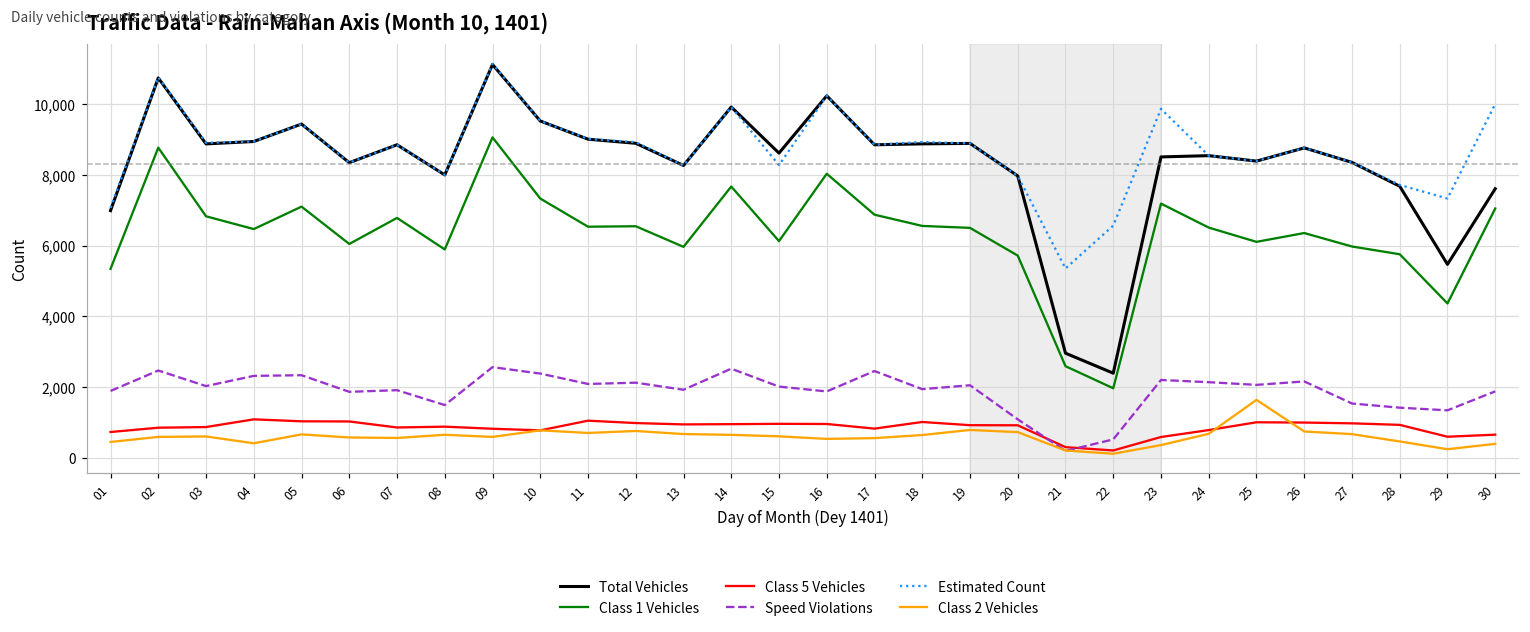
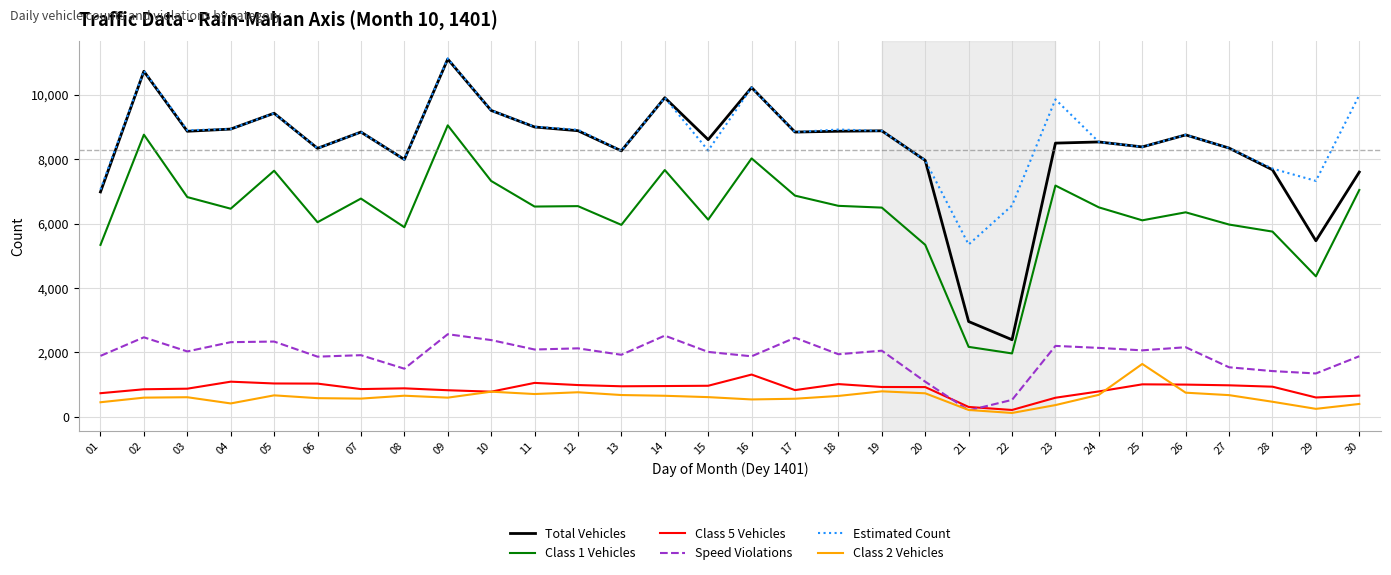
  {
    "Total Vehicles": {
      "15": "8,600",
      "21": "3,000",
      "22": "2,400",
      "23": "8,500",
      "29": "5,500",
      "30": "7,600"
    },
    "Class 1 Vehicles": {
      "01": "5,300",
      "02": "8,800",
      "03": "6,800",
      "04": "6,500",
-     "05": "7,100",
+     "05": "7,600",
      "06": "6,000",
      "07": "6,800",
      "08": "5,900",
      "09": "9,100",
      "10": "7,300",
      "11": "6,500",
      "12": "6,500",
      "13": "6,000",
      "14": "7,700",
      "15": "6,100",
      "16": "8,000",
      "17": "6,900",
      "18": "6,600",
      "19": "6,500",
-     "20": "5,700",
-     "21": "2,600",
+     "20": "5,300",
+     "21": "2,200",
      "22": "2,000",
      "23": "7,200",
      "24": "6,500",
      "25": "6,100",
      "26": "6,400",
      "27": "6,000",
      "28": "5,800",
      "29": "4,400",
      "30": "7,000"
    },
    "Class 5 Vehicles": {
      "01": "700",
      "02": "900",
      "03": "900",
      "04": "1,100",
      "05": "1,000",
      "06": "1,000",
      "07": "900",
      "08": "900",
      "09": "800",
      "11": "1,100",
      "12": "1,000",
      "13": "900",
      "14": "1,000",
      "15": "1,000",
-     "16": "1,000",
+     "16": "1,300",
      "17": "800",
      "18": "1,000",
      "19": "900",
      "20": "900",
      "21": "300",
      "22": "200",
      "23": "600",
      "24": "800",
      "25": "1,000",
      "26": "1,000",
      "27": "1,000",
      "28": "900",
      "29": "600",
      "30": "700"
    },
    "Speed Violations": {
      "01": "1,900",
      "02": "2,500",
      "03": "2,000",
      "04": "2,300",
      "05": "2,300",
      "06": "1,900",
      "07": "1,900",
      "08": "1,500",
      "09": "2,600",
      "10": "2,400",
      "11": "2,100",
      "12": "2,100",
      "13": "1,900",
      "14": "2,500",
      "15": "2,000",
      "16": "1,900",
      "17": "2,500",
      "18": "1,900",
      "19": "2,100",
      "20": "1,100",
      "22": "500",
      "23": "2,200",
      "24": "2,100",
      "25": "2,100",
      "26": "2,200",
      "27": "1,500",
      "28": "1,400",
      "29": "1,300",
      "30": "1,900"
    },
    "Estimated Count": {
      "15": "8,300",
      "21": "5,400",
      "22": "6,600",
      "23": "9,900",
      "29": "7,300",
      "30": "10,000"
    },
    "Class 2 Vehicles": {
      "01": "500",
      "02": "600",
      "03": "600",
      "04": "400",
      "05": "700",
      "06": "600",
      "07": "600",
      "08": "700",
      "09": "600",
      "11": "700",
      "12": "800",
      "13": "700",
      "14": "700",
      "15": "600",
      "16": "500",
      "17": "600",
      "18": "600",
      "19": "800",
      "20": "700",
      "22": "100",
      "23": "400",
      "24": "700",
      "25": "1,600",
      "26": "800",
      "27": "700",
      "28": "500",
      "29": "200",
      "30": "400"
    }
  }
